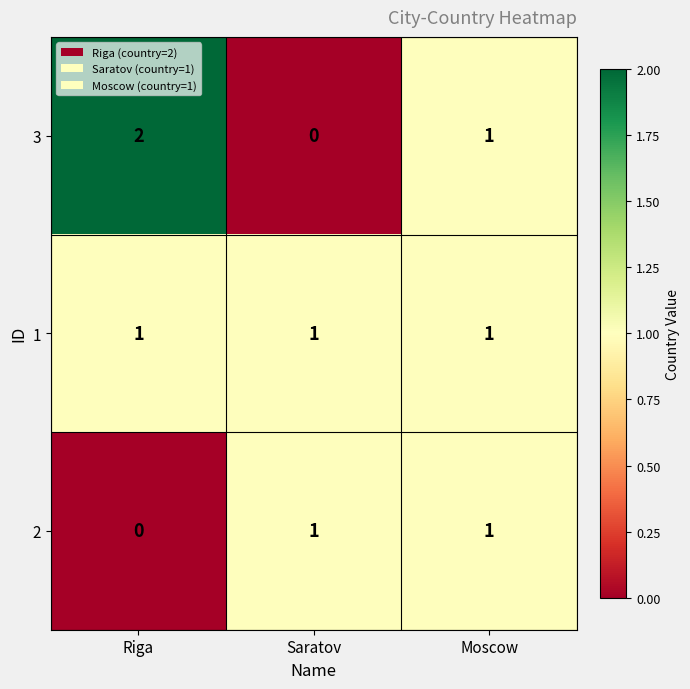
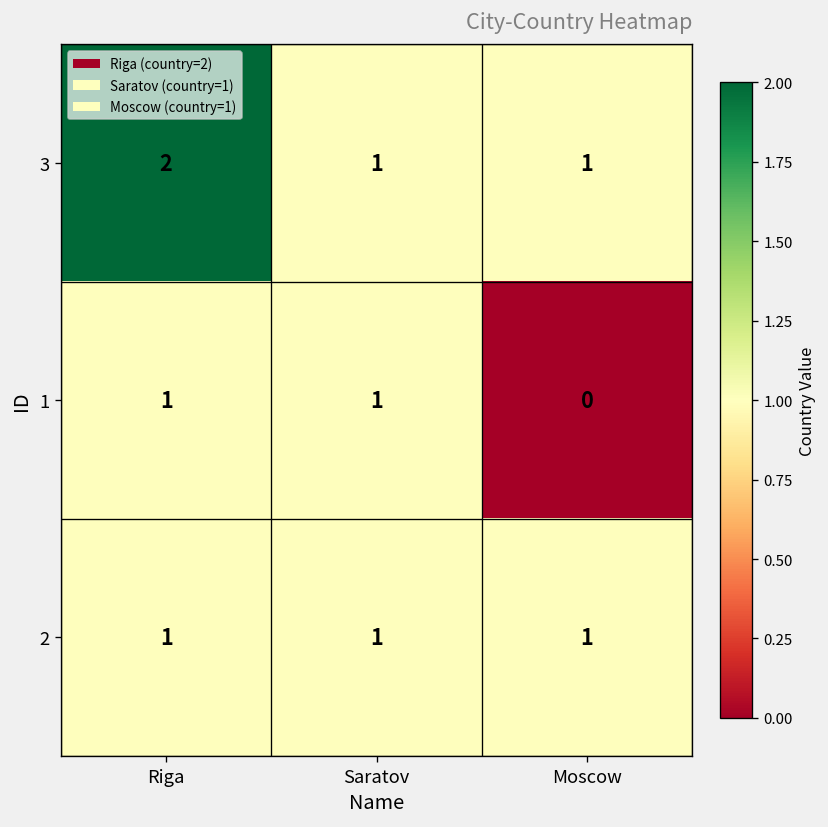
  {
    "3": {
      "Riga": 2,
-     "Saratov": 0,
+     "Saratov": 1,
      "Moscow": 1
    },
    "1": {
      "Riga": 1,
      "Saratov": 1,
-     "Moscow": 1
+     "Moscow": 0
    },
    "2": {
-     "Riga": 0,
+     "Riga": 1,
      "Saratov": 1,
      "Moscow": 1
    }
  }
